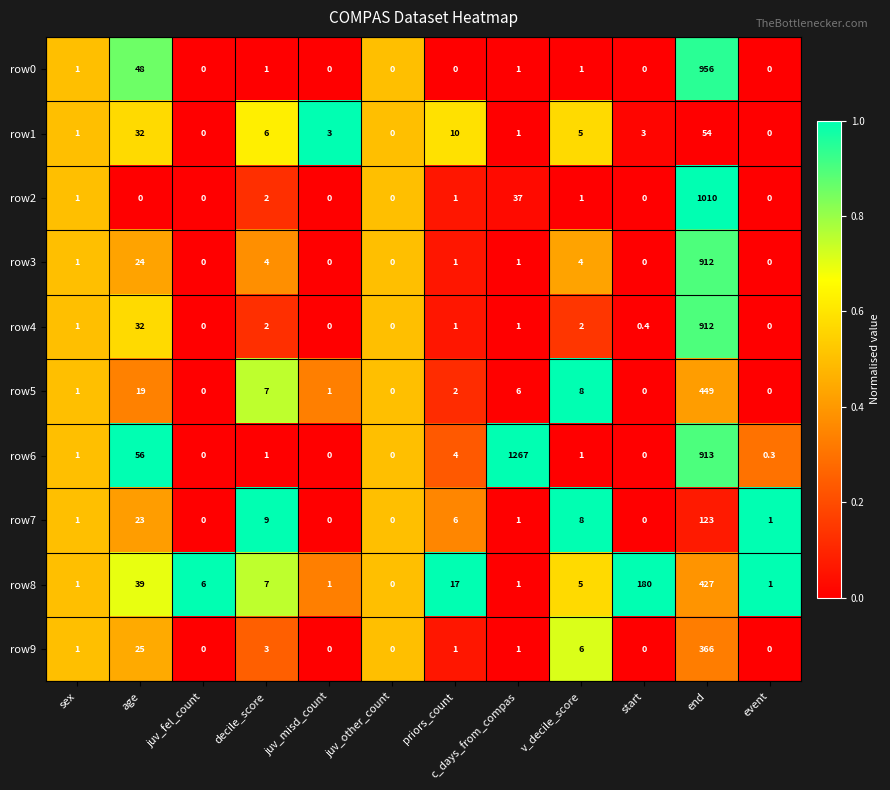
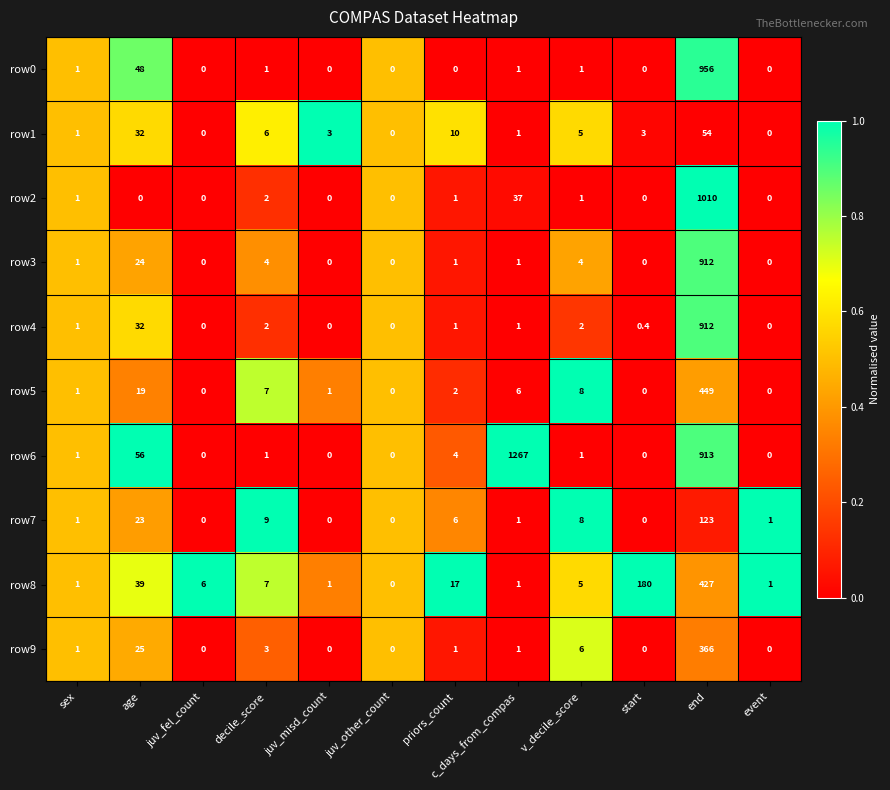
  {
    "row0": {
      "sex": 1,
      "age": 48,
      "juv_fel_count": 0,
      "decile_score": 1,
      "juv_misd_count": 0,
      "juv_other_count": 0,
      "priors_count": 0,
      "c_days_from_compas": 1,
      "v_decile_score": 1,
      "start": 0,
      "end": 956,
      "event": 0
    },
    "row1": {
      "sex": 1,
      "age": 32,
      "juv_fel_count": 0,
      "decile_score": 6,
      "juv_misd_count": 3,
      "juv_other_count": 0,
      "priors_count": 10,
      "c_days_from_compas": 1,
      "v_decile_score": 5,
      "start": 3,
      "end": 54,
      "event": 0
    },
    "row2": {
      "sex": 1,
      "age": 0,
      "juv_fel_count": 0,
      "decile_score": 2,
      "juv_misd_count": 0,
      "juv_other_count": 0,
      "priors_count": 1,
      "c_days_from_compas": 37,
      "v_decile_score": 1,
      "start": 0,
      "end": 1010,
      "event": 0
    },
    "row3": {
      "sex": 1,
      "age": 24,
      "juv_fel_count": 0,
      "decile_score": 4,
      "juv_misd_count": 0,
      "juv_other_count": 0,
      "priors_count": 1,
      "c_days_from_compas": 1,
      "v_decile_score": 4,
      "start": 0,
      "end": 912,
      "event": 0
    },
    "row4": {
      "sex": 1,
      "age": 32,
      "juv_fel_count": 0,
      "decile_score": 2,
      "juv_misd_count": 0,
      "juv_other_count": 0,
      "priors_count": 1,
      "c_days_from_compas": 1,
      "v_decile_score": 2,
      "start": 0.4,
      "end": 912,
      "event": 0
    },
    "row5": {
      "sex": 1,
      "age": 19,
      "juv_fel_count": 0,
      "decile_score": 7,
      "juv_misd_count": 1,
      "juv_other_count": 0,
      "priors_count": 2,
      "c_days_from_compas": 6,
      "v_decile_score": 8,
      "start": 0,
      "end": 449,
      "event": 0
    },
    "row6": {
      "sex": 1,
      "age": 56,
      "juv_fel_count": 0,
      "decile_score": 1,
      "juv_misd_count": 0,
      "juv_other_count": 0,
      "priors_count": 4,
      "c_days_from_compas": 1267,
      "v_decile_score": 1,
      "start": 0,
      "end": 913,
-     "event": 0.3
+     "event": 0
    },
    "row7": {
      "sex": 1,
      "age": 23,
      "juv_fel_count": 0,
      "decile_score": 9,
      "juv_misd_count": 0,
      "juv_other_count": 0,
      "priors_count": 6,
      "c_days_from_compas": 1,
      "v_decile_score": 8,
      "start": 0,
      "end": 123,
      "event": 1
    },
    "row8": {
      "sex": 1,
      "age": 39,
      "juv_fel_count": 6,
      "decile_score": 7,
      "juv_misd_count": 1,
      "juv_other_count": 0,
      "priors_count": 17,
      "c_days_from_compas": 1,
      "v_decile_score": 5,
      "start": 180,
      "end": 427,
      "event": 1
    },
    "row9": {
      "sex": 1,
      "age": 25,
      "juv_fel_count": 0,
      "decile_score": 3,
      "juv_misd_count": 0,
      "juv_other_count": 0,
      "priors_count": 1,
      "c_days_from_compas": 1,
      "v_decile_score": 6,
      "start": 0,
      "end": 366,
      "event": 0
    }
  }
